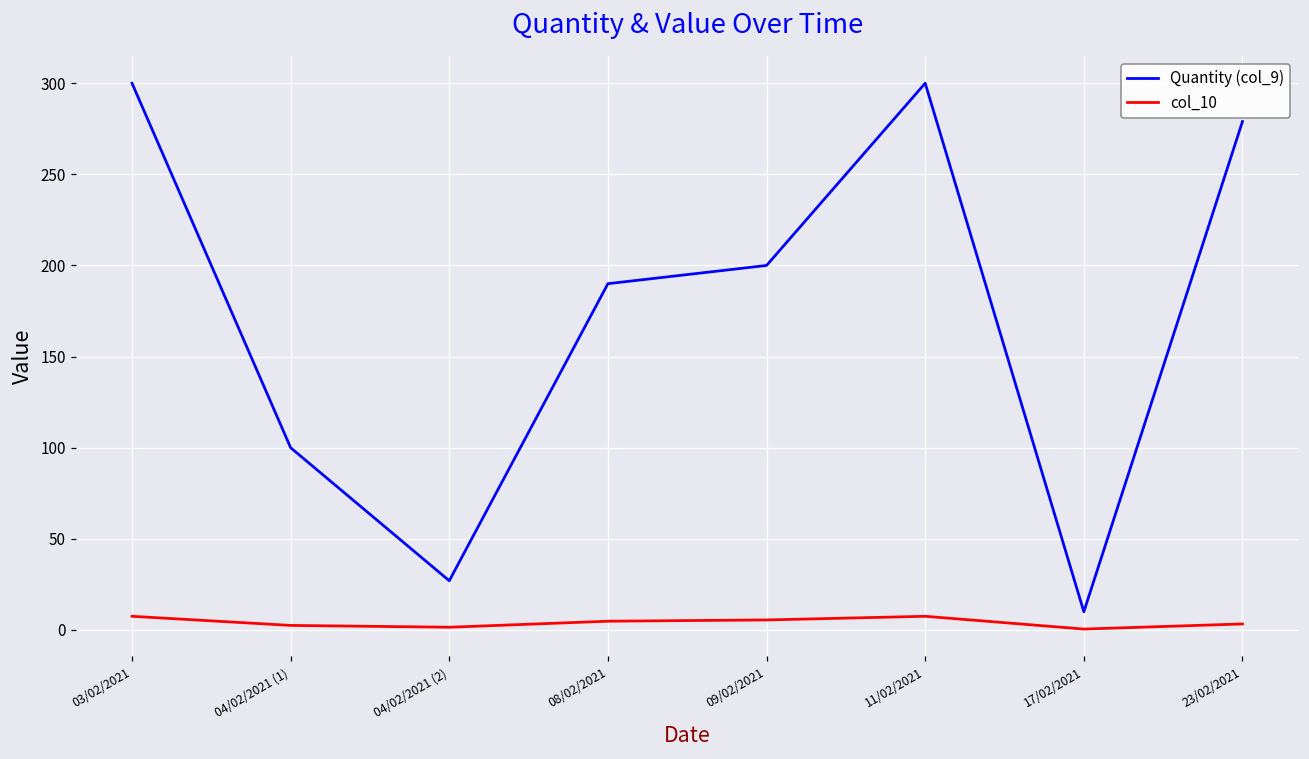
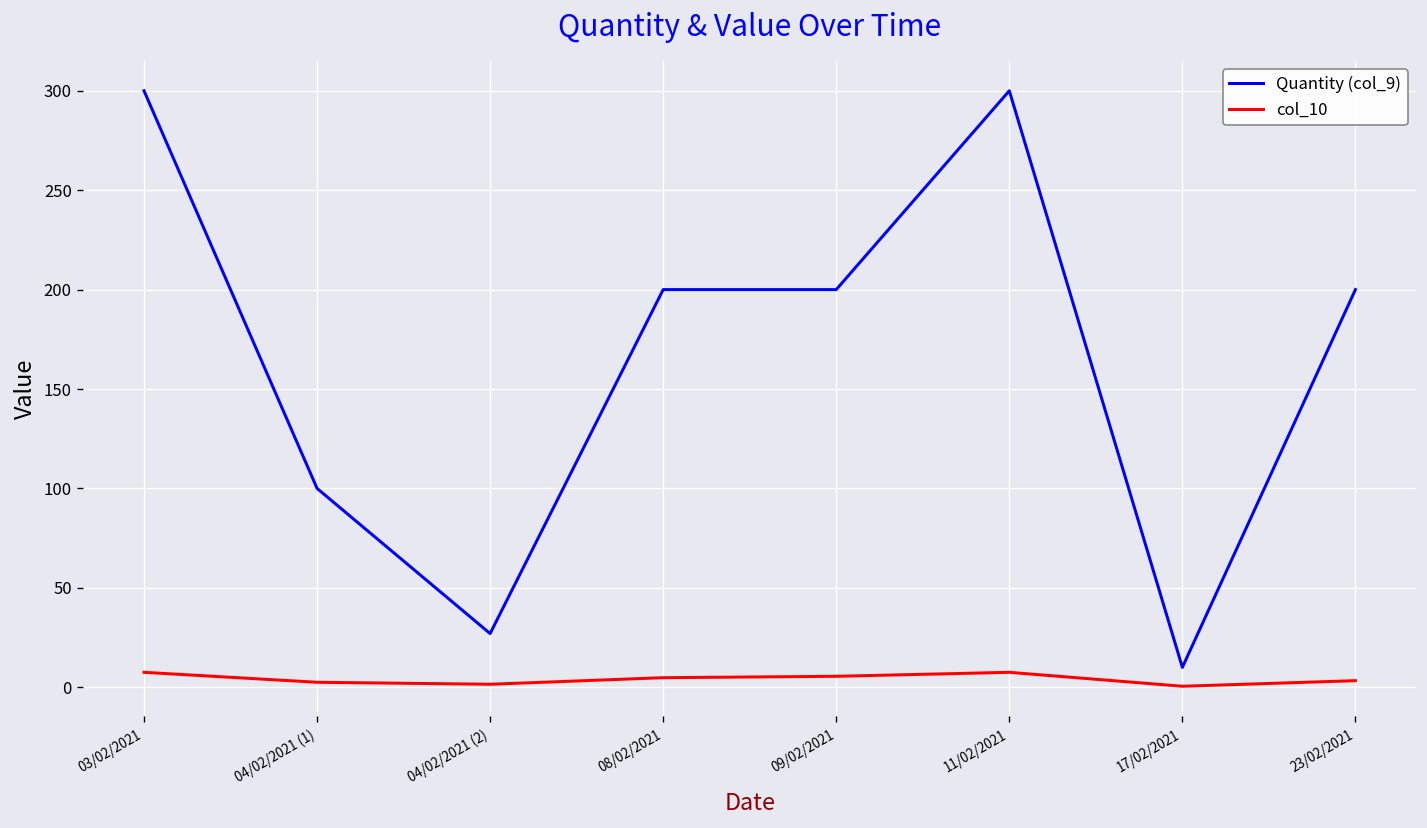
  {
    "Quantity (col_9)": {
      "03/02/2021": 300,
      "04/02/2021 (1)": 100,
      "04/02/2021 (2)": 27,
-     "08/02/2021": 190,
+     "08/02/2021": 200,
      "09/02/2021": 200,
      "11/02/2021": 300,
      "17/02/2021": 10,
-     "23/02/2021": 279
+     "23/02/2021": 200
    },
    "col_10": {
      "03/02/2021": 8,
      "04/02/2021 (1)": 3,
      "04/02/2021 (2)": 2,
      "08/02/2021": 5,
      "09/02/2021": 6,
      "11/02/2021": 8,
      "17/02/2021": 1,
      "23/02/2021": 3
    }
  }
